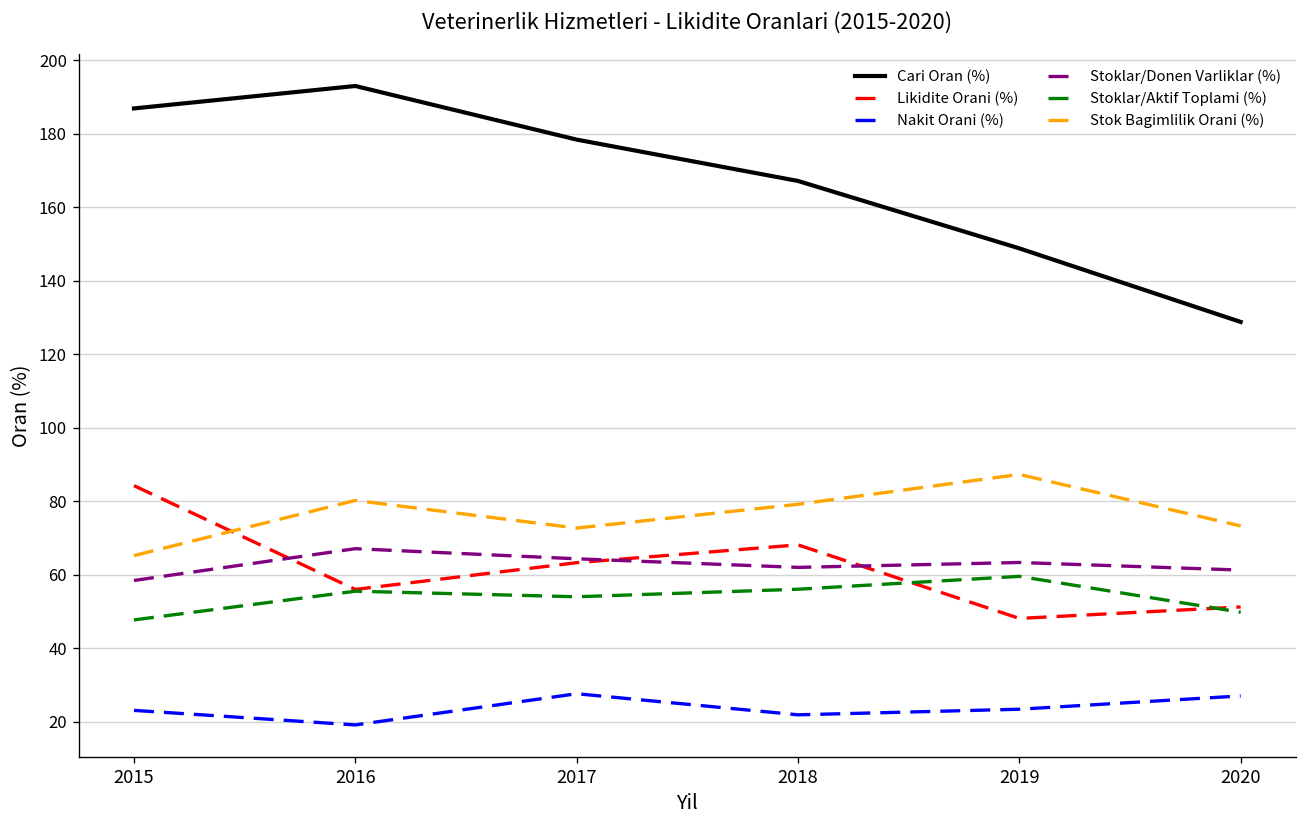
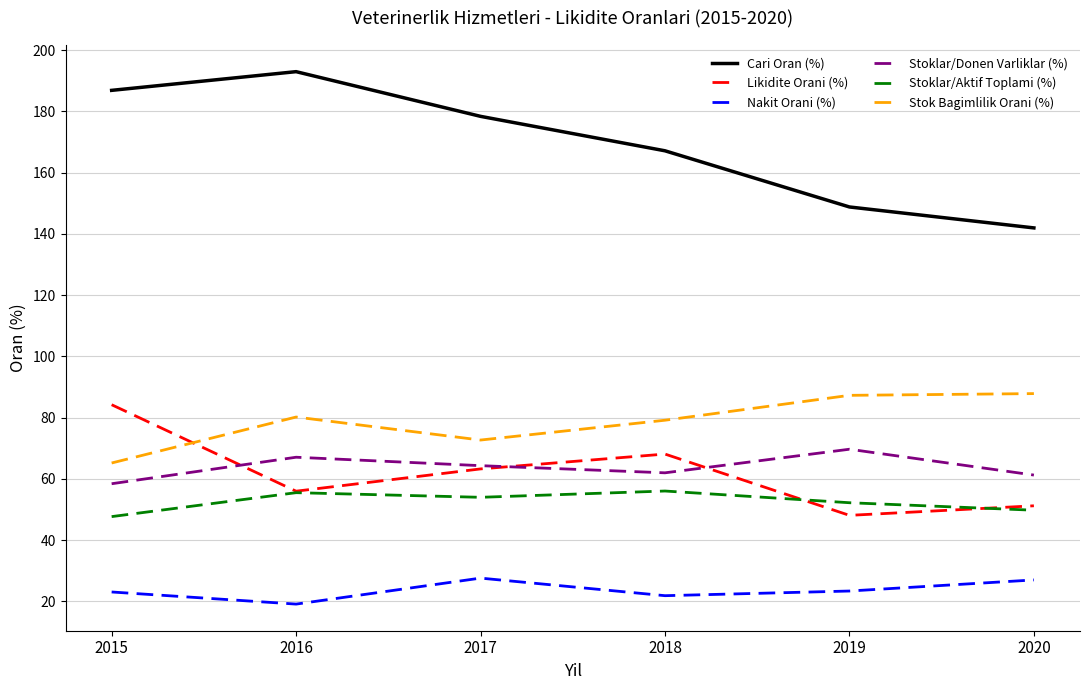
  {
    "Cari Oran (%)": {
      "2015": 187,
      "2016": 193,
      "2017": 178,
      "2018": 167,
      "2019": 149,
-     "2020": 129
+     "2020": 142
    },
    "Likidite Orani (%)": {
      "2015": 84,
      "2017": 63,
      "2018": 68,
      "2019": 48,
      "2020": 51
    },
    "Nakit Orani (%)": {
      "2015": 23,
      "2016": 19,
      "2017": 28,
      "2018": 22,
      "2019": 23,
      "2020": 27
    },
    "Stoklar/Donen Varliklar (%)": {
      "2015": 58,
      "2016": 67,
      "2017": 64,
      "2018": 62,
-     "2019": 63,
+     "2019": 70,
      "2020": 61
    },
    "Stoklar/Aktif Toplami (%)": {
      "2015": 48,
      "2017": 54,
      "2018": 56,
-     "2019": 60,
+     "2019": 52,
      "2020": 50
    },
    "Stok Bagimlilik Orani (%)": {
      "2015": 65,
      "2016": 80,
      "2017": 73,
      "2018": 79,
      "2019": 87,
-     "2020": 73
+     "2020": 88
    }
  }
